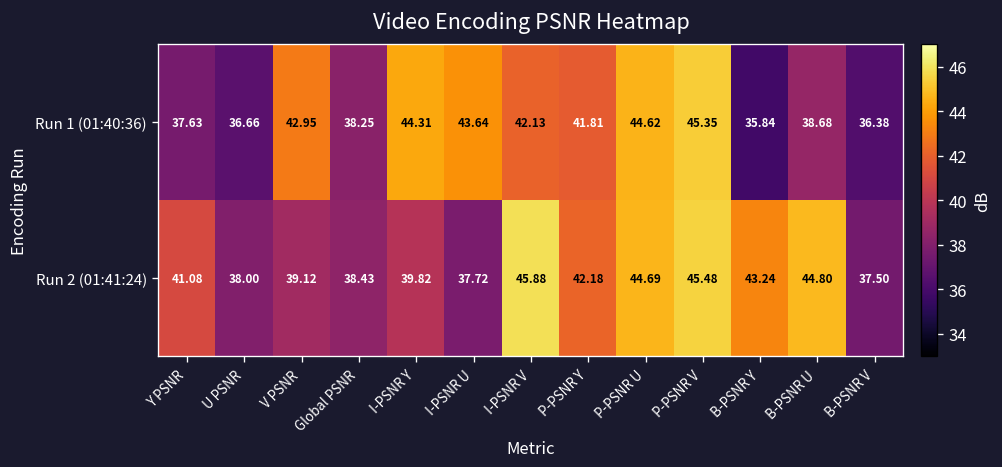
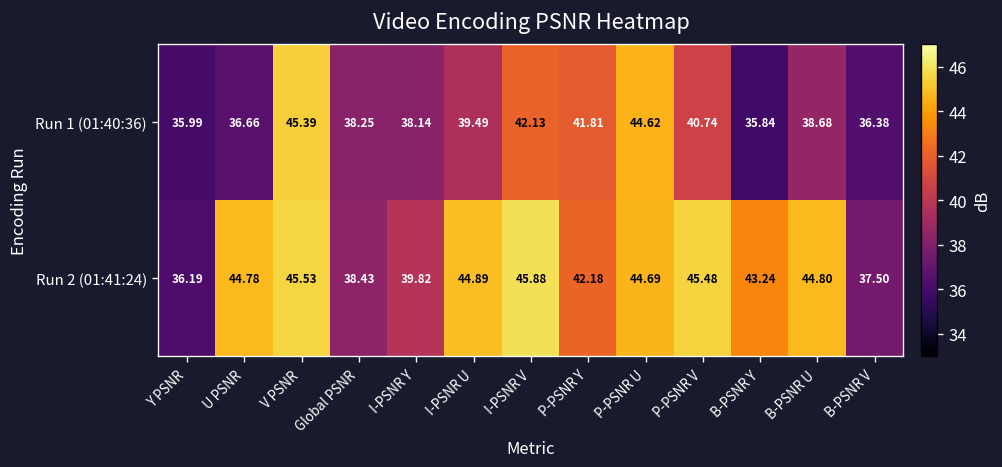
  {
    "Run 1 (01:40:36)": {
-     "Y PSNR": 37.63,
+     "Y PSNR": 35.99,
      "U PSNR": 36.66,
-     "V PSNR": 42.95,
+     "V PSNR": 45.39,
      "Global PSNR": 38.25,
-     "I-PSNR Y": 44.31,
-     "I-PSNR U": 43.64,
+     "I-PSNR Y": 38.14,
+     "I-PSNR U": 39.49,
      "I-PSNR V": 42.13,
      "P-PSNR Y": 41.81,
      "P-PSNR U": 44.62,
-     "P-PSNR V": 45.35,
+     "P-PSNR V": 40.74,
      "B-PSNR Y": 35.84,
      "B-PSNR U": 38.68,
      "B-PSNR V": 36.38
    },
    "Run 2 (01:41:24)": {
-     "Y PSNR": 41.08,
-     "U PSNR": 38.00,
-     "V PSNR": 39.12,
+     "Y PSNR": 36.19,
+     "U PSNR": 44.78,
+     "V PSNR": 45.53,
      "Global PSNR": 38.43,
      "I-PSNR Y": 39.82,
-     "I-PSNR U": 37.72,
+     "I-PSNR U": 44.89,
      "I-PSNR V": 45.88,
      "P-PSNR Y": 42.18,
      "P-PSNR U": 44.69,
      "P-PSNR V": 45.48,
      "B-PSNR Y": 43.24,
      "B-PSNR U": 44.80,
      "B-PSNR V": 37.50
    }
  }
